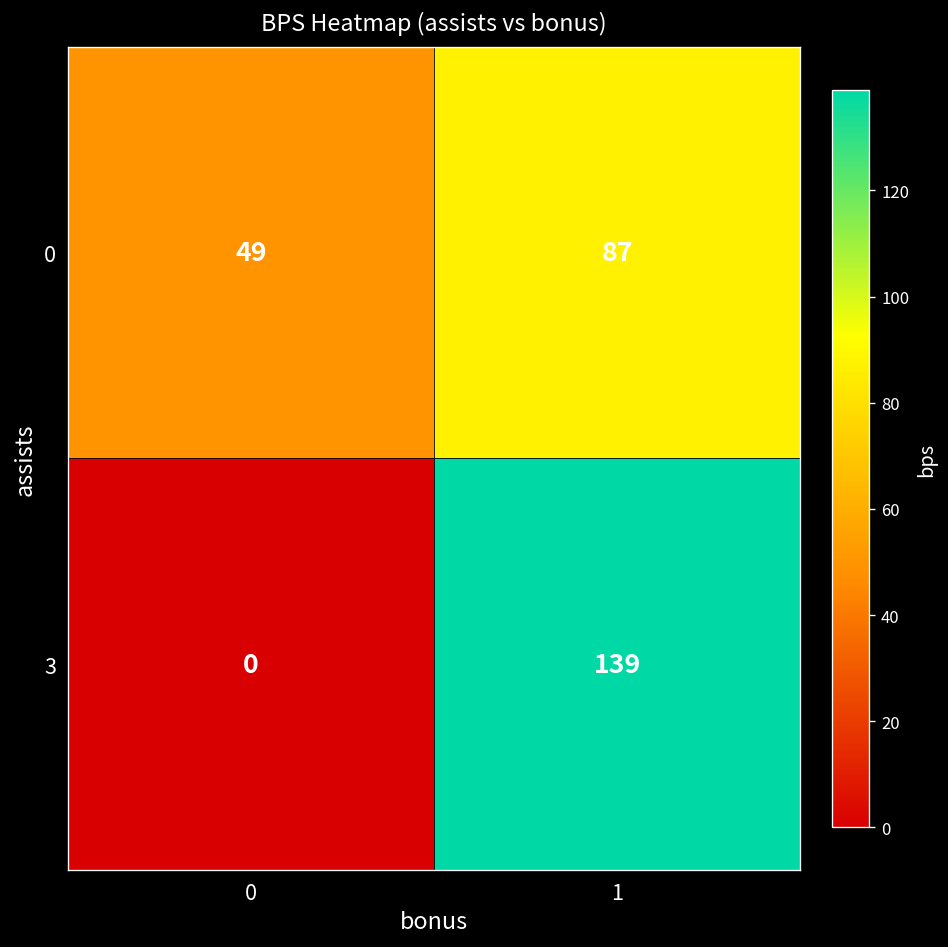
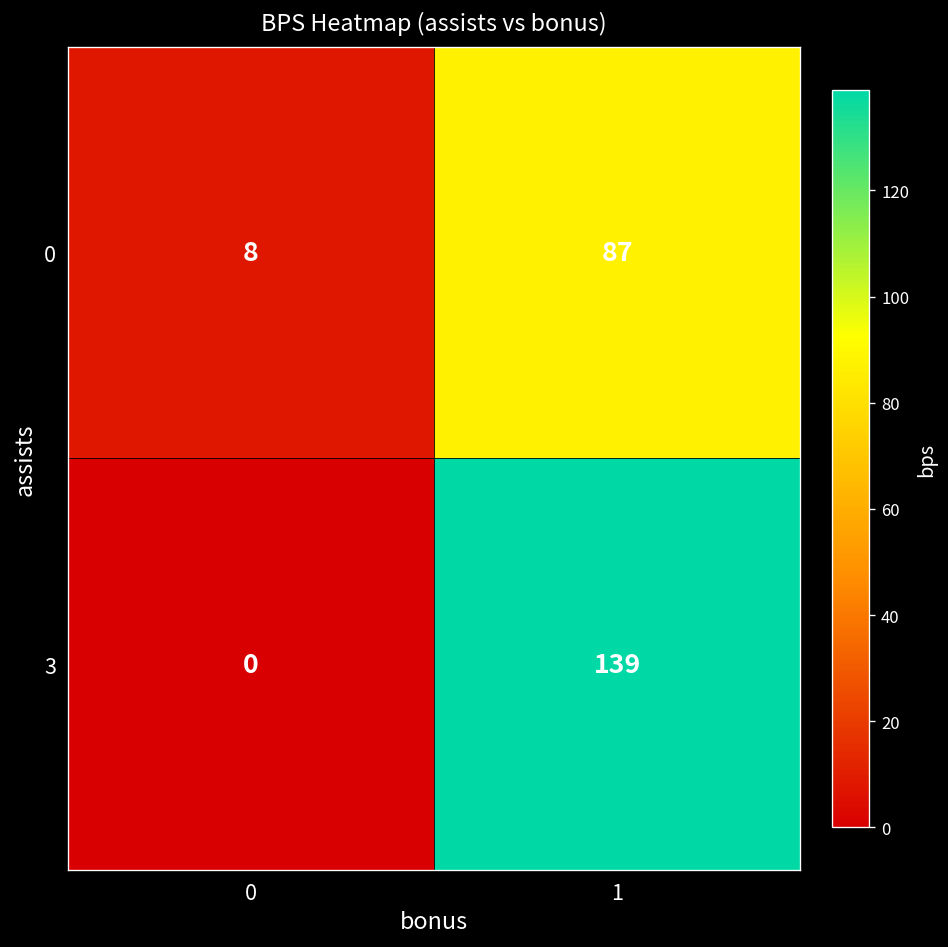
  {
    "0": {
-     "0": 49,
+     "0": 8,
      "1": 87
    },
    "3": {
      "0": 0,
      "1": 139
    }
  }
